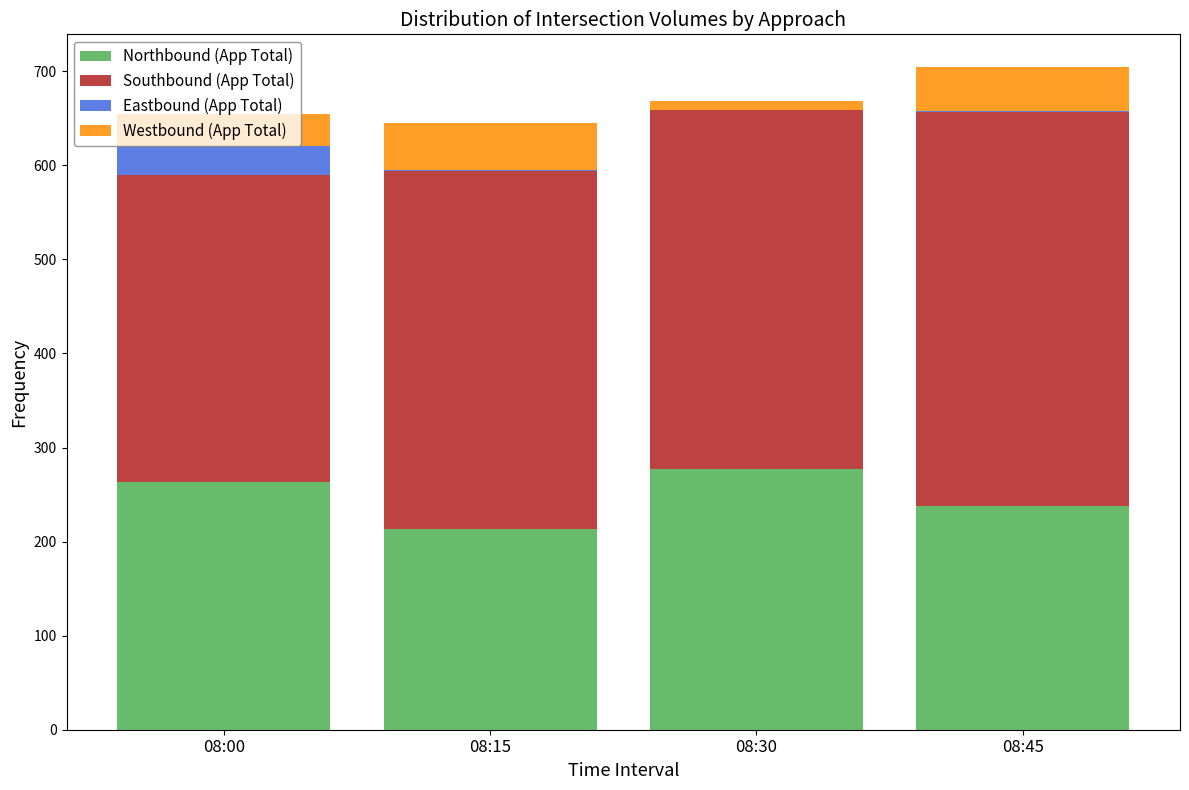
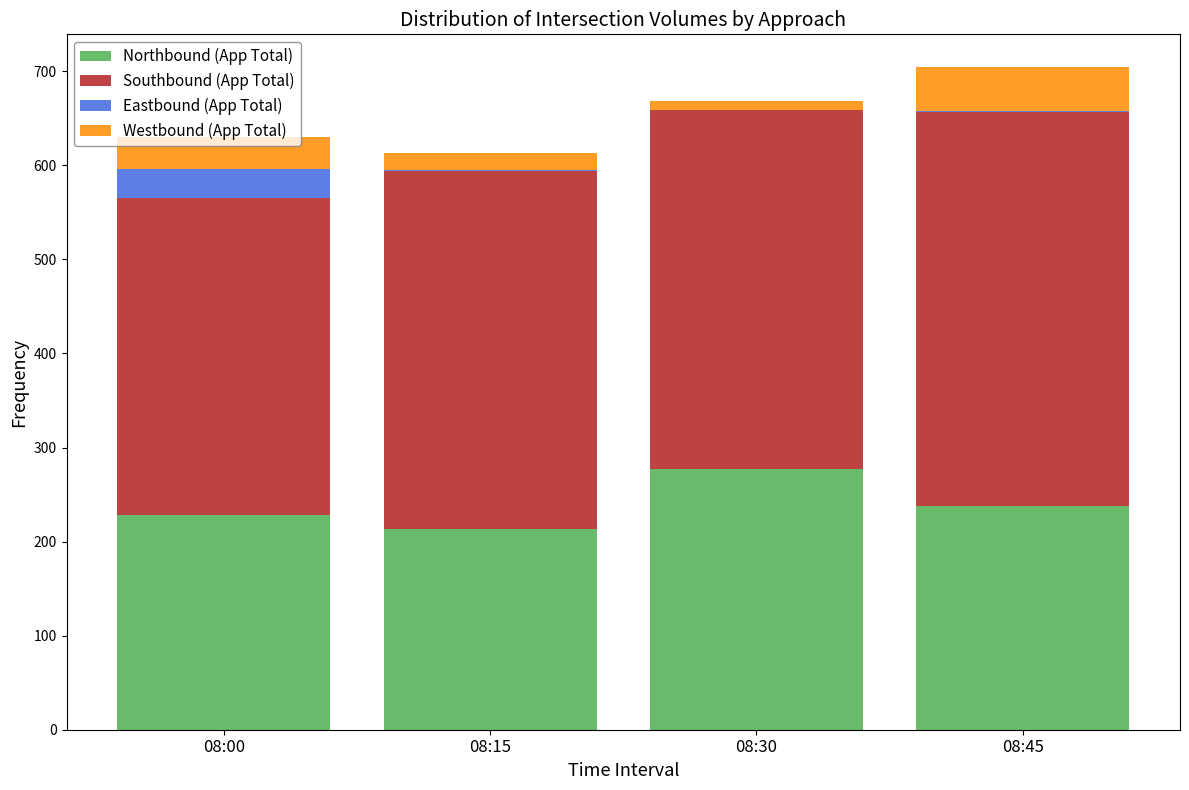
  {
    "Northbound (App Total)": {
-     "08:00": 260,
+     "08:00": 230,
      "08:15": 210,
      "08:30": 280,
      "08:45": 240
    },
    "Southbound (App Total)": {
-     "08:00": 330,
+     "08:00": 340,
      "08:15": 380,
      "08:30": 380,
      "08:45": 420
    },
    "Eastbound (App Total)": {
      "08:30": 0
    },
    "Westbound (App Total)": {
-     "08:15": 50,
+     "08:15": 20,
      "08:30": 10,
      "08:45": 50
    }
  }
